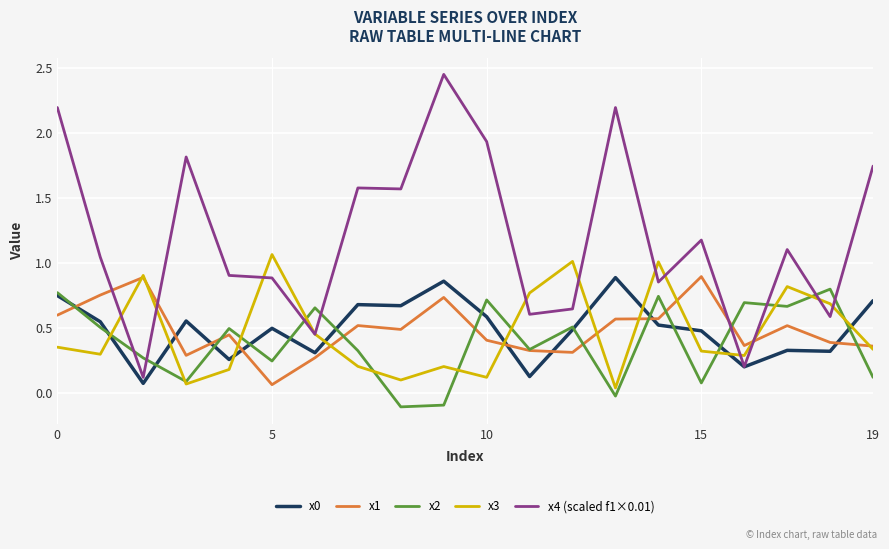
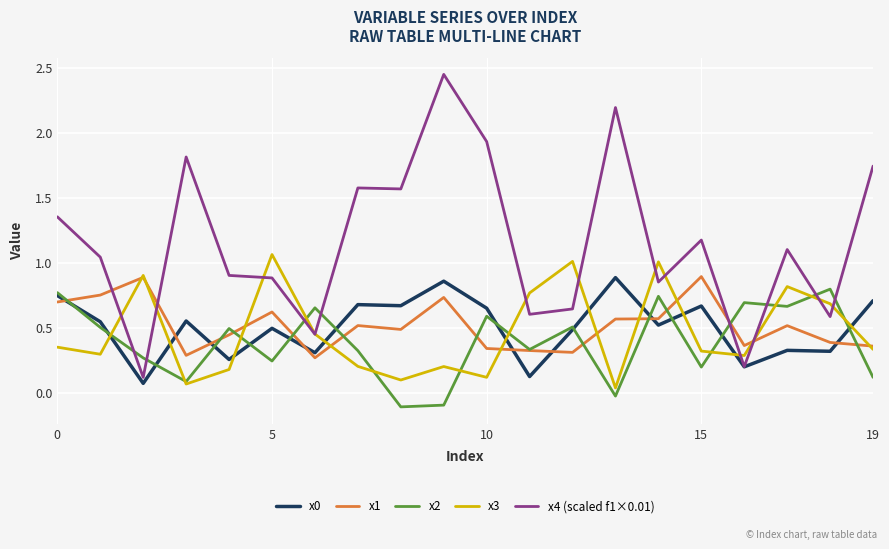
  {
    "x0": {
      "0": 0.75,
      "5": 0.50,
-     "10": 0.59,
-     "15": 0.48,
+     "10": 0.65,
+     "15": 0.67,
      "19": 0.71
    },
    "x1": {
-     "0": 0.60,
-     "5": 0.06,
-     "10": 0.40,
+     "0": 0.70,
+     "5": 0.62,
+     "10": 0.34,
      "15": 0.89,
      "19": 0.36
    },
    "x2": {
      "0": 0.77,
      "5": 0.24,
-     "10": 0.71,
-     "15": 0.08,
+     "10": 0.59,
+     "15": 0.20,
      "19": 0.12
    },
    "x3": {
      "0": 0.35,
      "5": 1.06,
      "10": 0.12,
      "15": 0.32,
      "19": 0.33
    },
    "x4 (scaled f1×0.01)": {
-     "0": 2.20,
+     "0": 1.35,
      "5": 0.88,
      "10": 1.93,
      "15": 1.18,
      "19": 1.74
    }
  }
